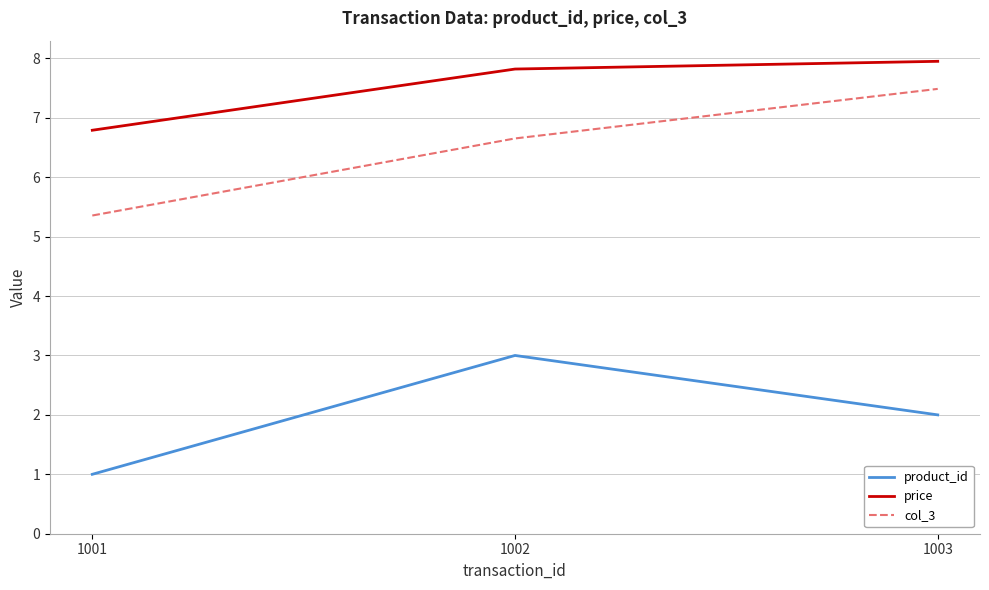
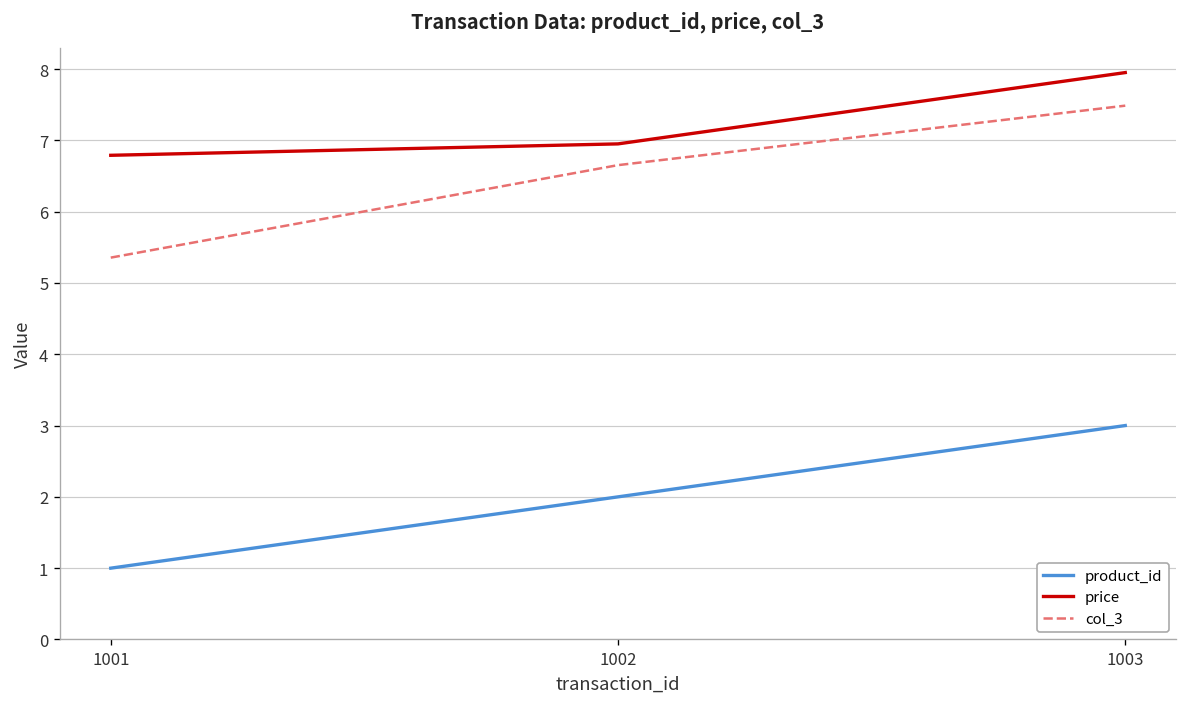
  {
    "product_id": {
      "1001": 1,
-     "1002": 3,
-     "1003": 2
+     "1002": 2,
+     "1003": 3
    },
    "price": {
      "1001": 6.8,
-     "1002": 7.8,
+     "1002": 7.0,
      "1003": 8.0
    },
    "col_3": {
      "1001": 5.4,
      "1002": 6.7,
      "1003": 7.5
    }
  }
